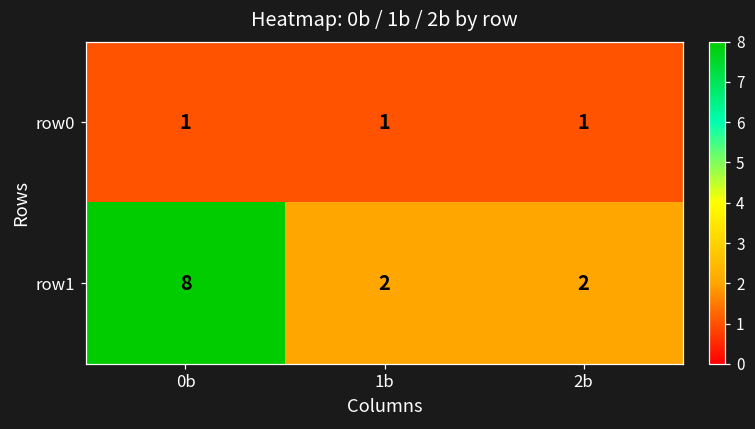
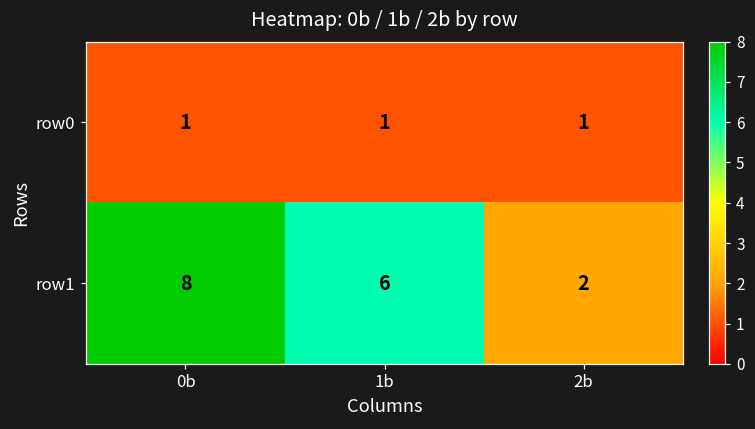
  {
    "row0": {
      "0b": 1,
      "1b": 1,
      "2b": 1
    },
    "row1": {
      "0b": 8,
-     "1b": 2,
+     "1b": 6,
      "2b": 2
    }
  }
